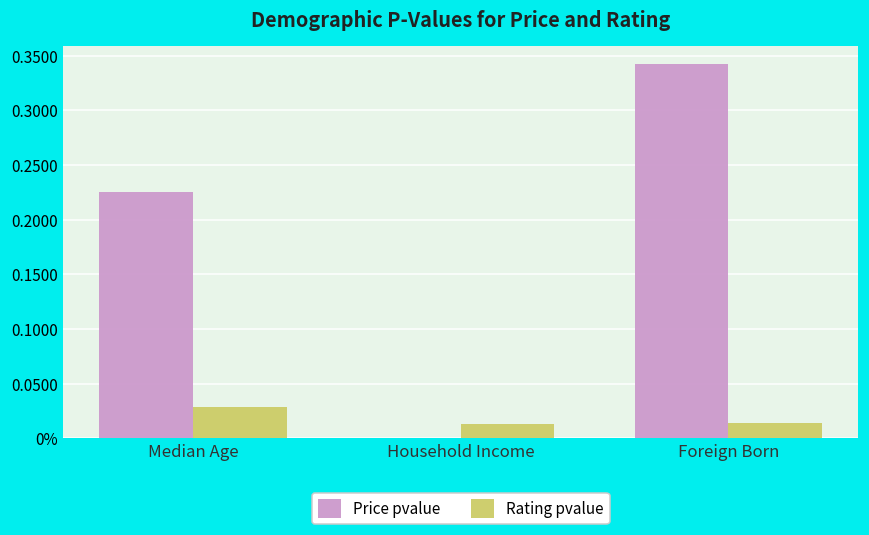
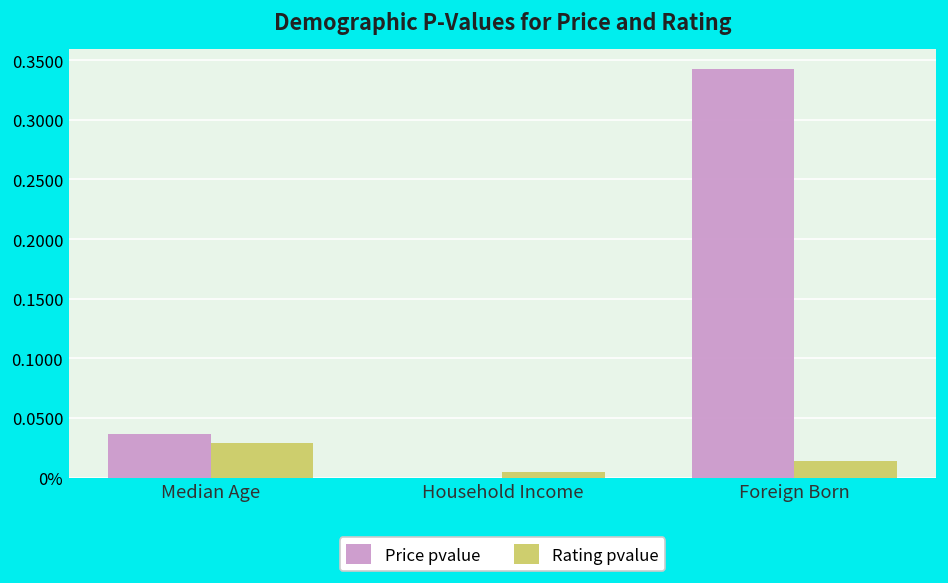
  {
    "Price pvalue": {
-     "Median Age": 0.23,
+     "Median Age": 0.04,
      "Foreign Born": 0.34
    },
    "Rating pvalue": {
      "Median Age": 0.03,
-     "Household Income": 0.01,
+     "Household Income": 0.00,
      "Foreign Born": 0.01
    }
  }
